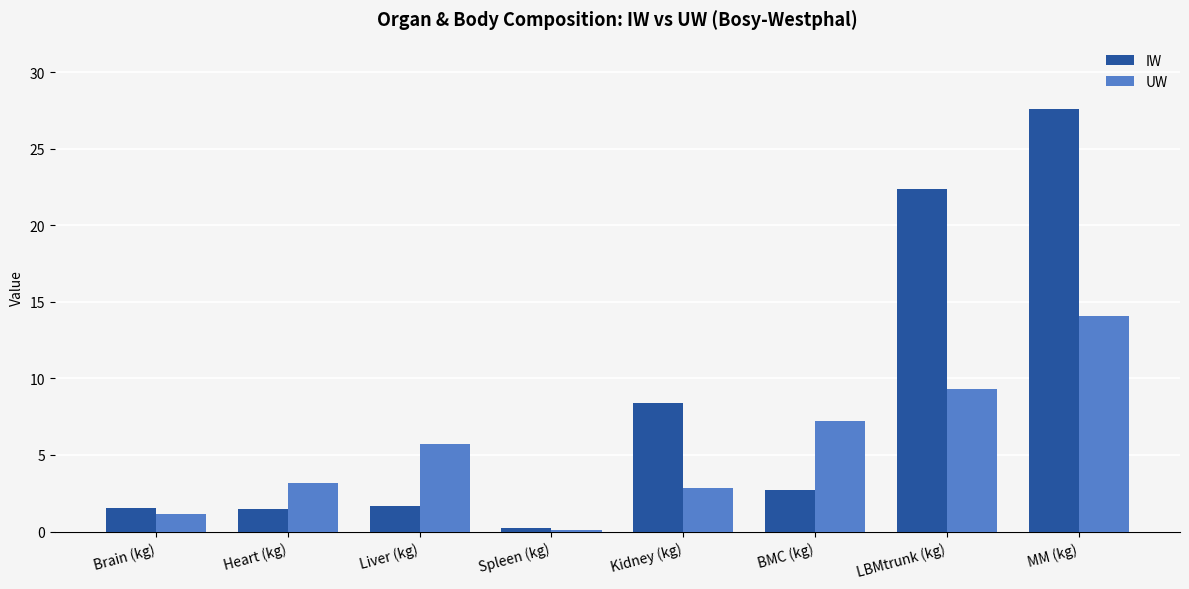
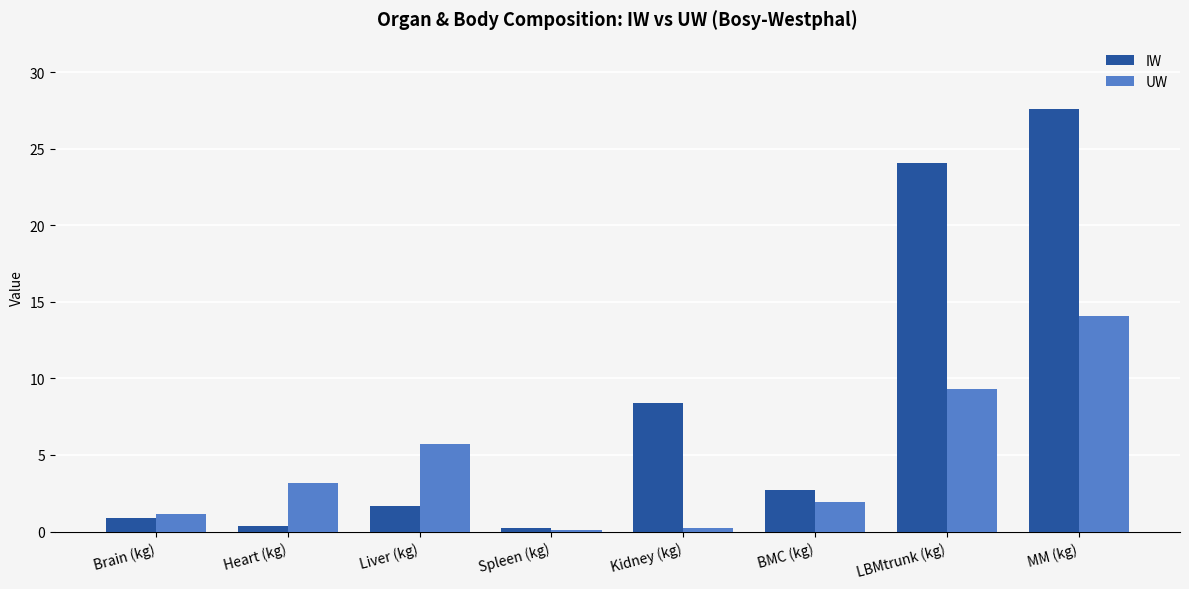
  {
    "IW": {
-     "Brain (kg)": 1.5,
-     "Heart (kg)": 1.5,
+     "Brain (kg)": 0.9,
+     "Heart (kg)": 0.3,
      "Liver (kg)": 1.6,
      "Spleen (kg)": 0.2,
      "Kidney (kg)": 8.4,
      "BMC (kg)": 2.7,
-     "LBMtrunk (kg)": 22.4,
+     "LBMtrunk (kg)": 24.1,
      "MM (kg)": 27.6
    },
    "UW": {
      "Brain (kg)": 1.1,
      "Heart (kg)": 3.2,
      "Liver (kg)": 5.7,
-     "Kidney (kg)": 2.8,
-     "BMC (kg)": 7.2,
+     "Kidney (kg)": 0.2,
+     "BMC (kg)": 1.9,
      "LBMtrunk (kg)": 9.3,
      "MM (kg)": 14.1
    }
  }
